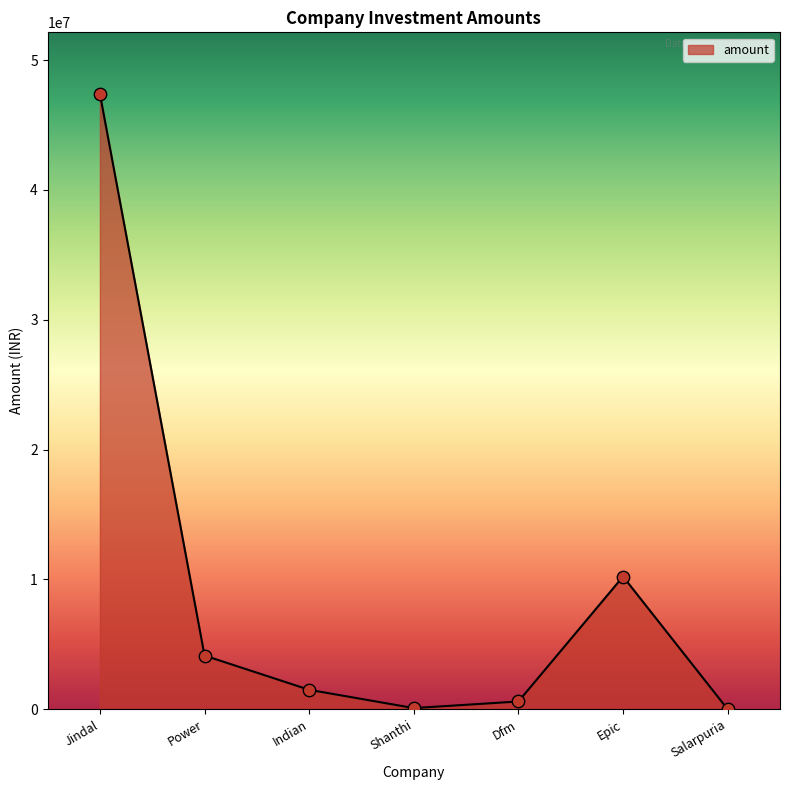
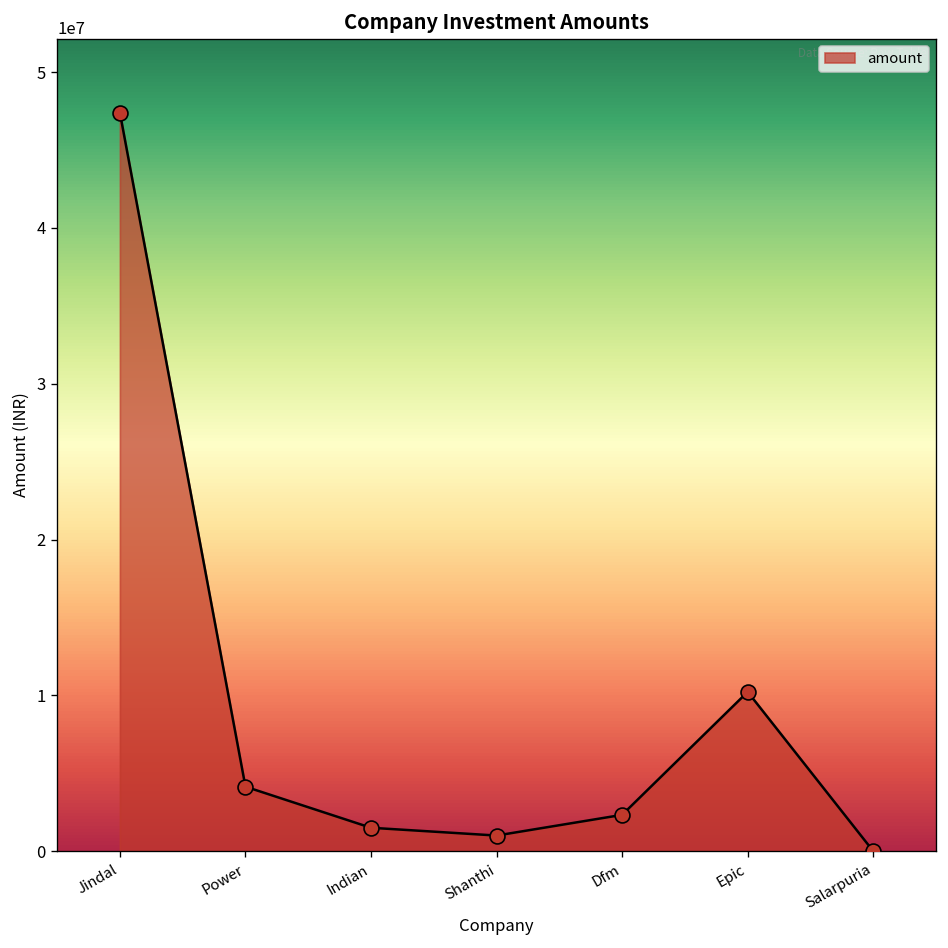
  {
    "Jindal": 47400000,
    "Power": 4100000,
    "Indian": 1500000,
-   "Shanthi": 100000,
-   "Dfm": 600000,
+   "Shanthi": 1000000,
+   "Dfm": 2300000,
    "Epic": 10200000,
    "Salarpuria": 0
  }
